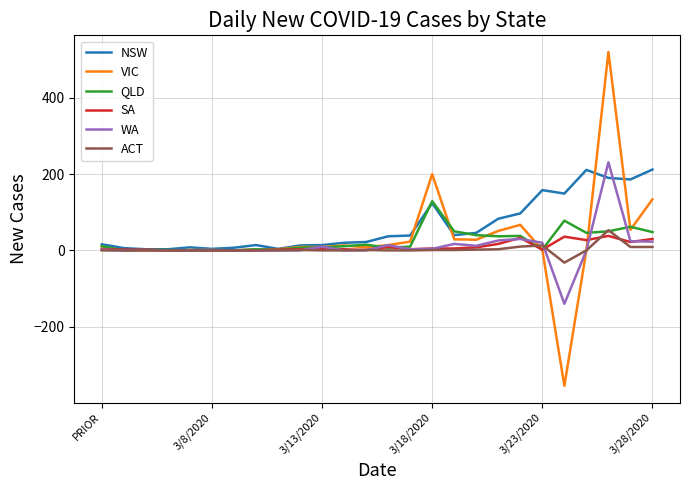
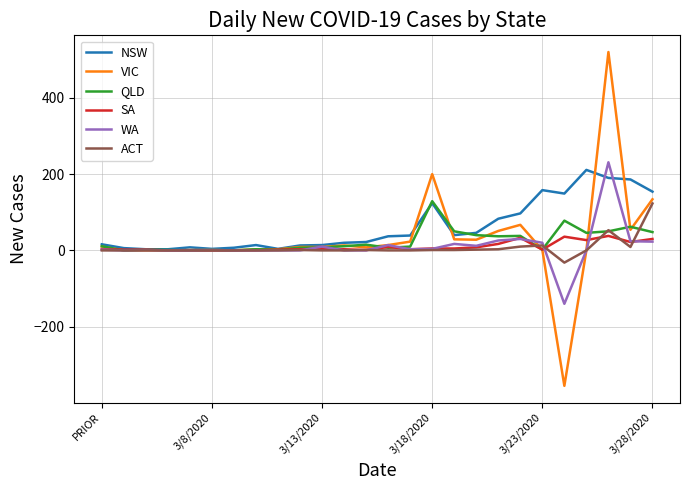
  {
    "NSW": {
      "3/23/2020": 160,
-     "3/28/2020": 210
+     "3/28/2020": 150
    },
    "VIC": {
      "3/18/2020": 200,
      "3/28/2020": 130
    },
    "QLD": {
      "3/28/2020": 50
    },
    "SA": {
      "3/28/2020": 30
    },
    "WA": {
      "3/23/2020": 20,
      "3/28/2020": 20
    },
    "ACT": {
      "3/23/2020": 10,
-     "3/28/2020": 10
+     "3/28/2020": 120
    }
  }
